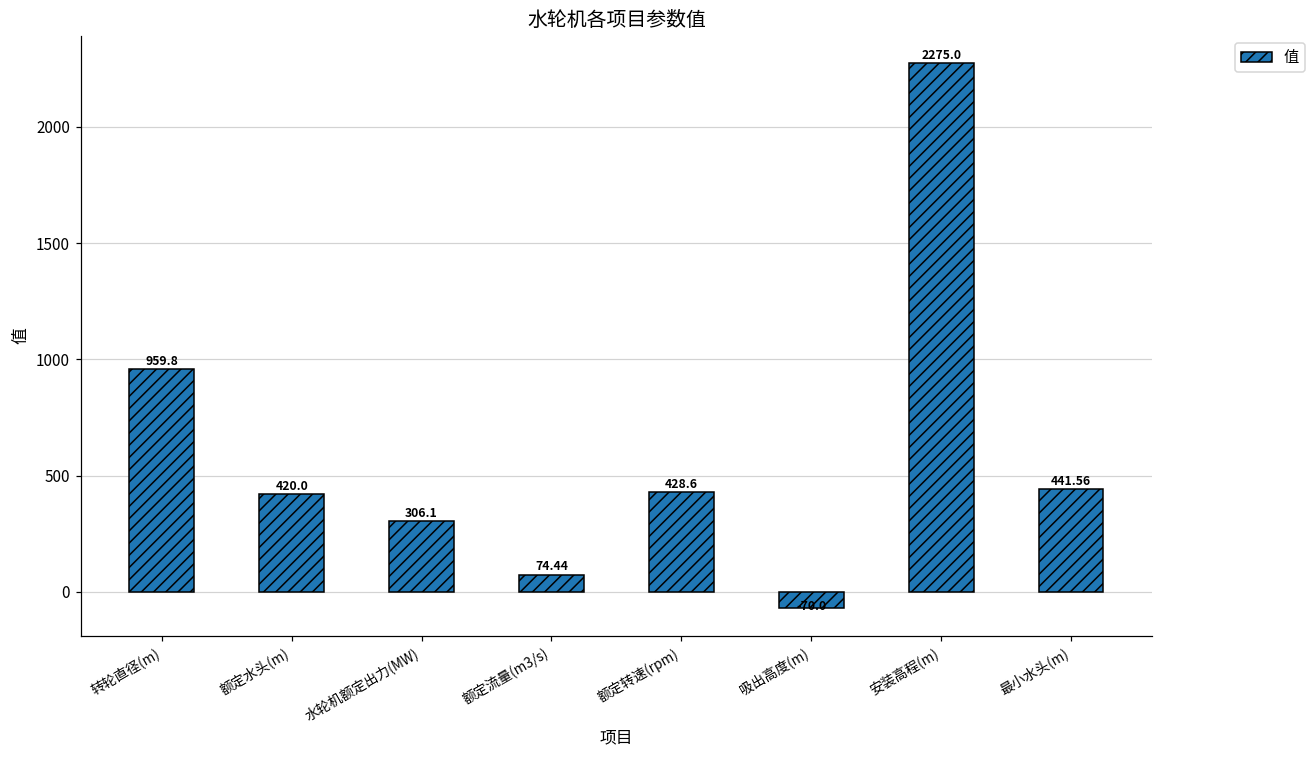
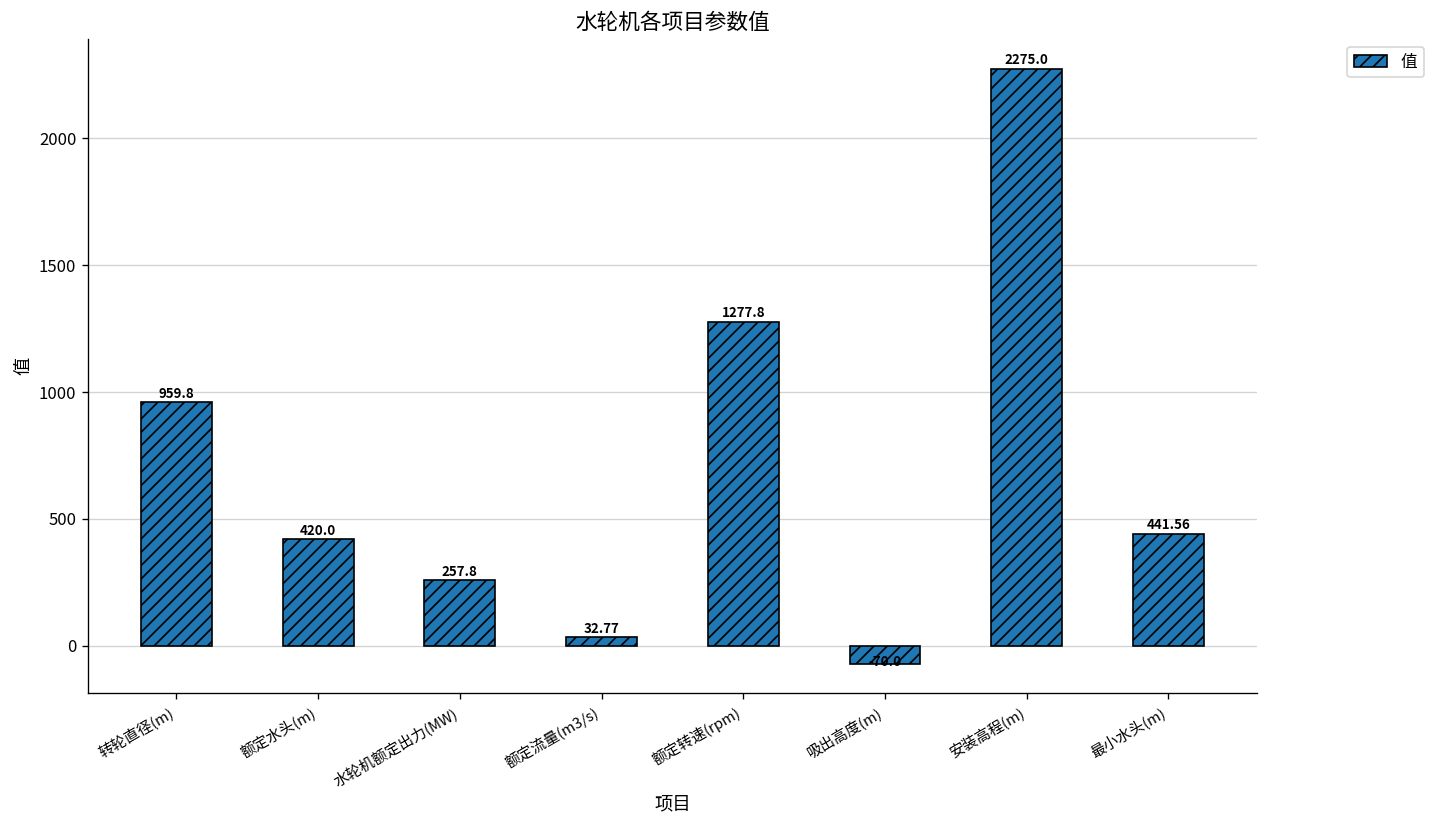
  {
    "转轮直径(m)": 959.8,
    "额定水头(m)": 420.0,
-   "水轮机额定出力(MW)": 306.1,
-   "额定流量(m3/s)": 74.44,
-   "额定转速(rpm)": 428.6,
+   "水轮机额定出力(MW)": 257.8,
+   "额定流量(m3/s)": 32.77,
+   "额定转速(rpm)": 1277.8,
    "吸出高度(m)": -70.0,
    "安装高程(m)": 2275.0,
    "最小水头(m)": 441.56
  }
